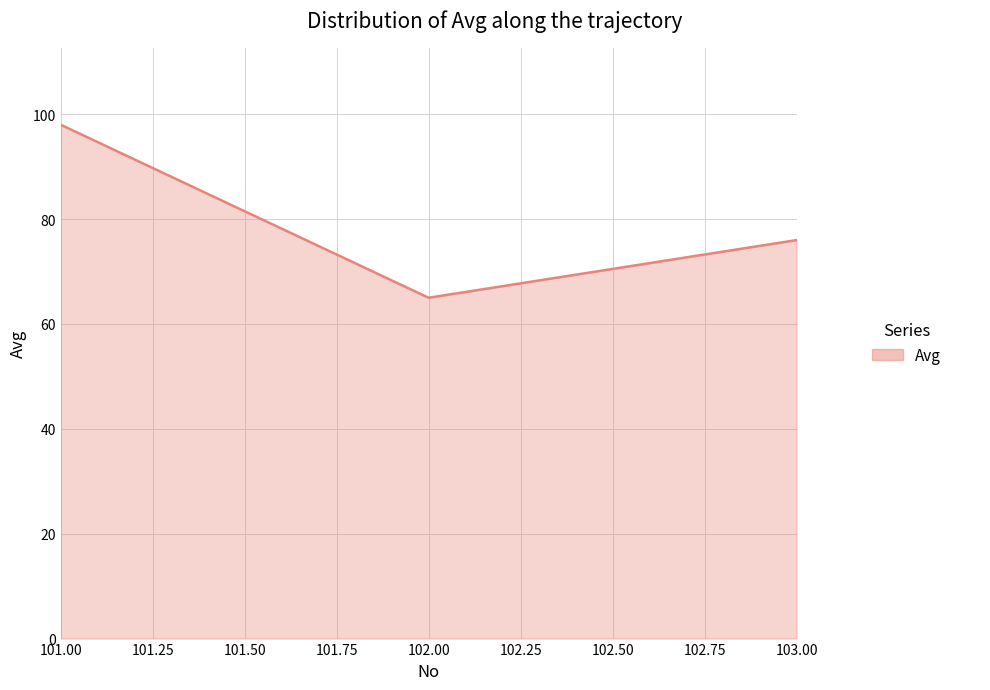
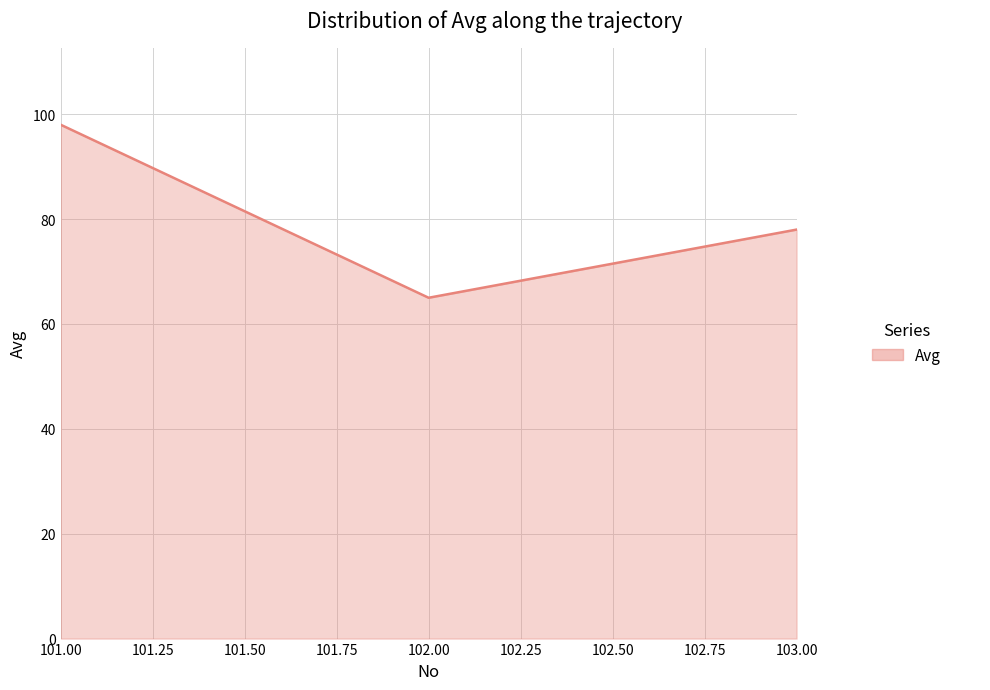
  {
    "101.00": 98,
    "102.00": 65,
-   "103.00": 76
+   "103.00": 78
  }
